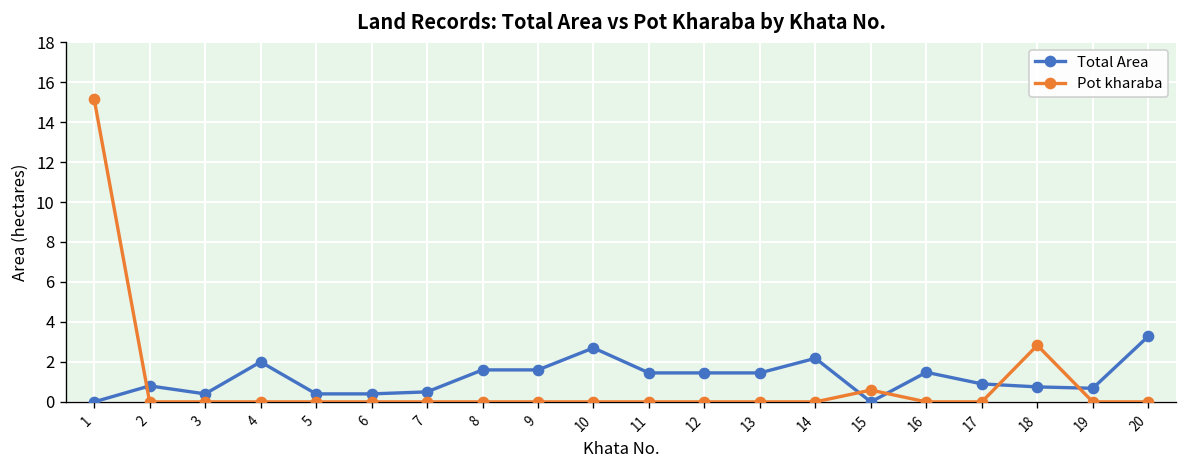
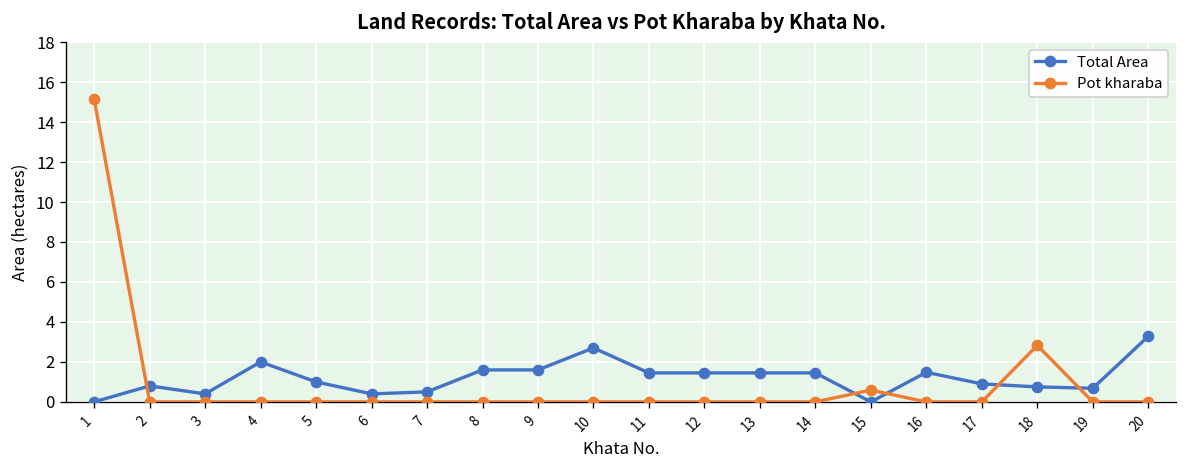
  {
    "Total Area": {
      "1": 0.0,
      "2": 0.8,
      "3": 0.4,
      "4": 2.0,
-     "5": 0.4,
+     "5": 1.0,
      "6": 0.4,
      "7": 0.5,
      "8": 1.6,
      "9": 1.6,
      "10": 2.7,
      "11": 1.5,
      "12": 1.5,
      "13": 1.5,
-     "14": 2.2,
+     "14": 1.5,
      "15": 0.0,
      "16": 1.5,
      "17": 0.9,
      "18": 0.8,
      "19": 0.7,
      "20": 3.3
    },
    "Pot kharaba": {
      "1": 15.2,
      "2": 0.0,
      "3": 0.0,
      "4": 0.0,
      "5": 0.0,
      "6": 0.0,
      "7": 0.0,
      "8": 0.0,
      "9": 0.0,
      "10": 0.0,
      "11": 0.0,
      "12": 0.0,
      "13": 0.0,
      "14": 0.0,
      "15": 0.6,
      "16": 0.0,
      "17": 0.0,
      "18": 2.8,
      "19": 0.0,
      "20": 0.0
    }
  }
